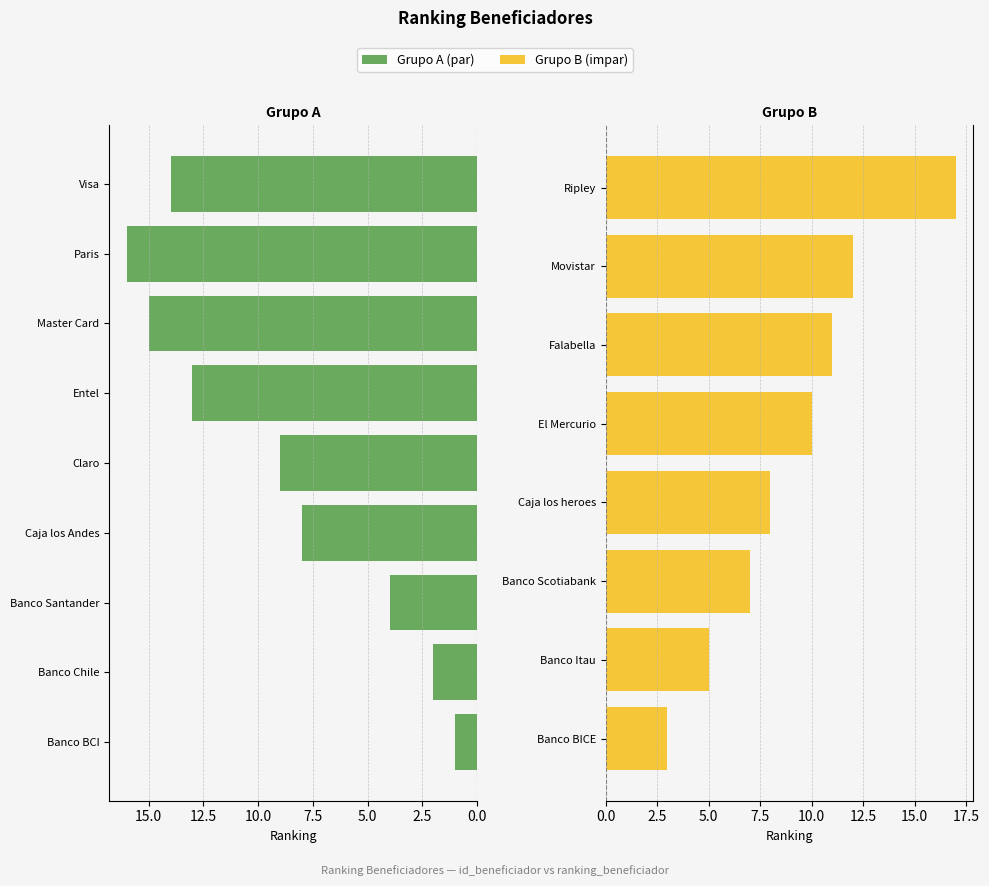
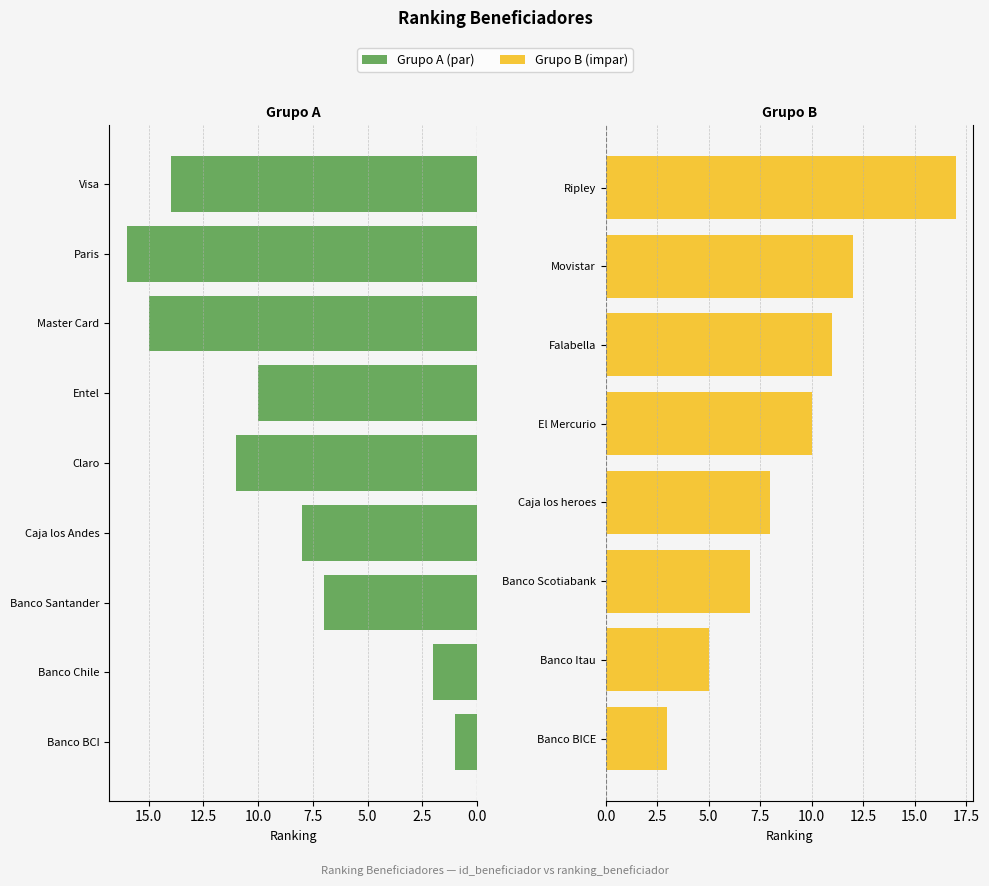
  {
    "Grupo A": {
      "Visa": 14,
      "Paris": 16,
      "Master Card": 15,
-     "Entel": 13,
-     "Claro": 9,
+     "Entel": 10,
+     "Claro": 11,
      "Caja los Andes": 8,
-     "Banco Santander": 4,
+     "Banco Santander": 7,
      "Banco Chile": 2,
      "Banco BCI": 1
    },
    "Grupo B": {
      "Ripley": 17.0,
      "Movistar": 12.0,
      "Falabella": 11.0,
      "El Mercurio": 10.0,
      "Caja los heroes": 8.0,
      "Banco Scotiabank": 7.0,
      "Banco Itau": 5.0,
      "Banco BICE": 3.0
    }
  }
